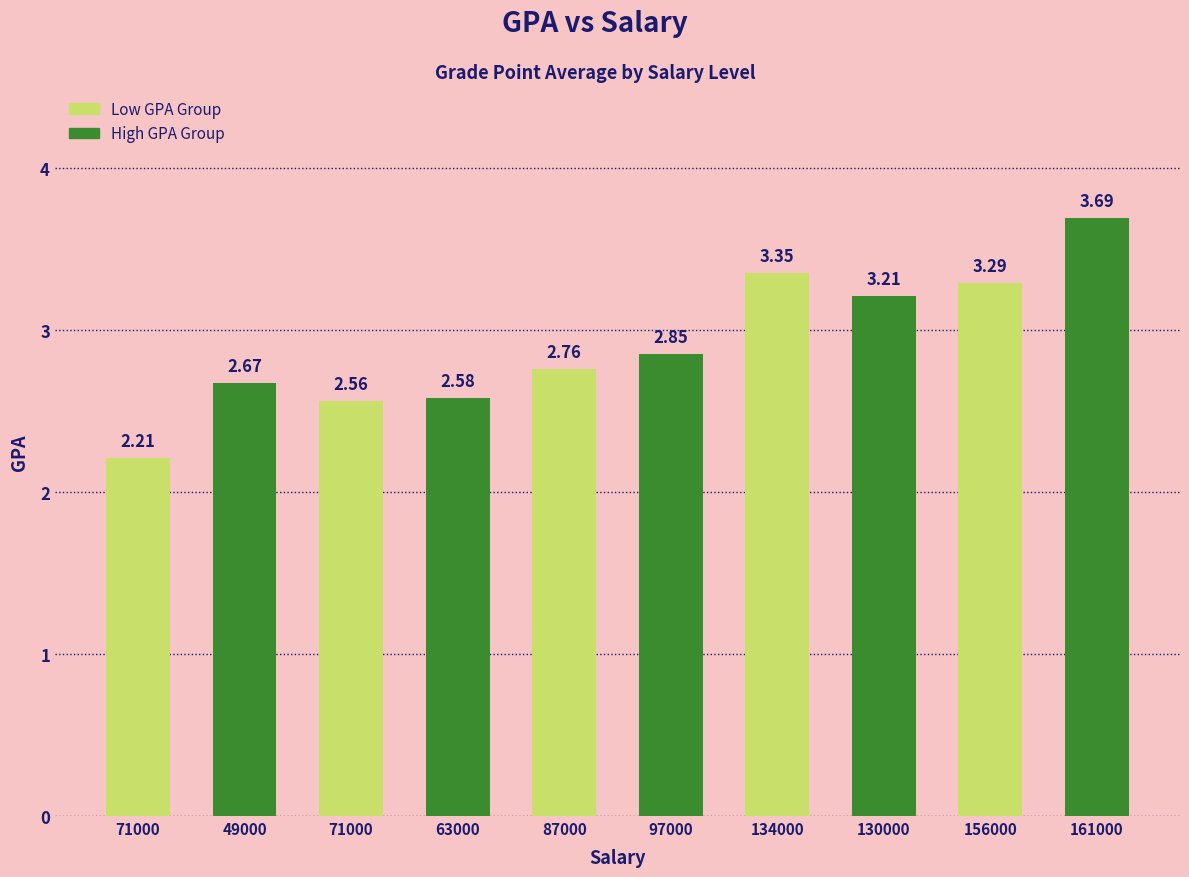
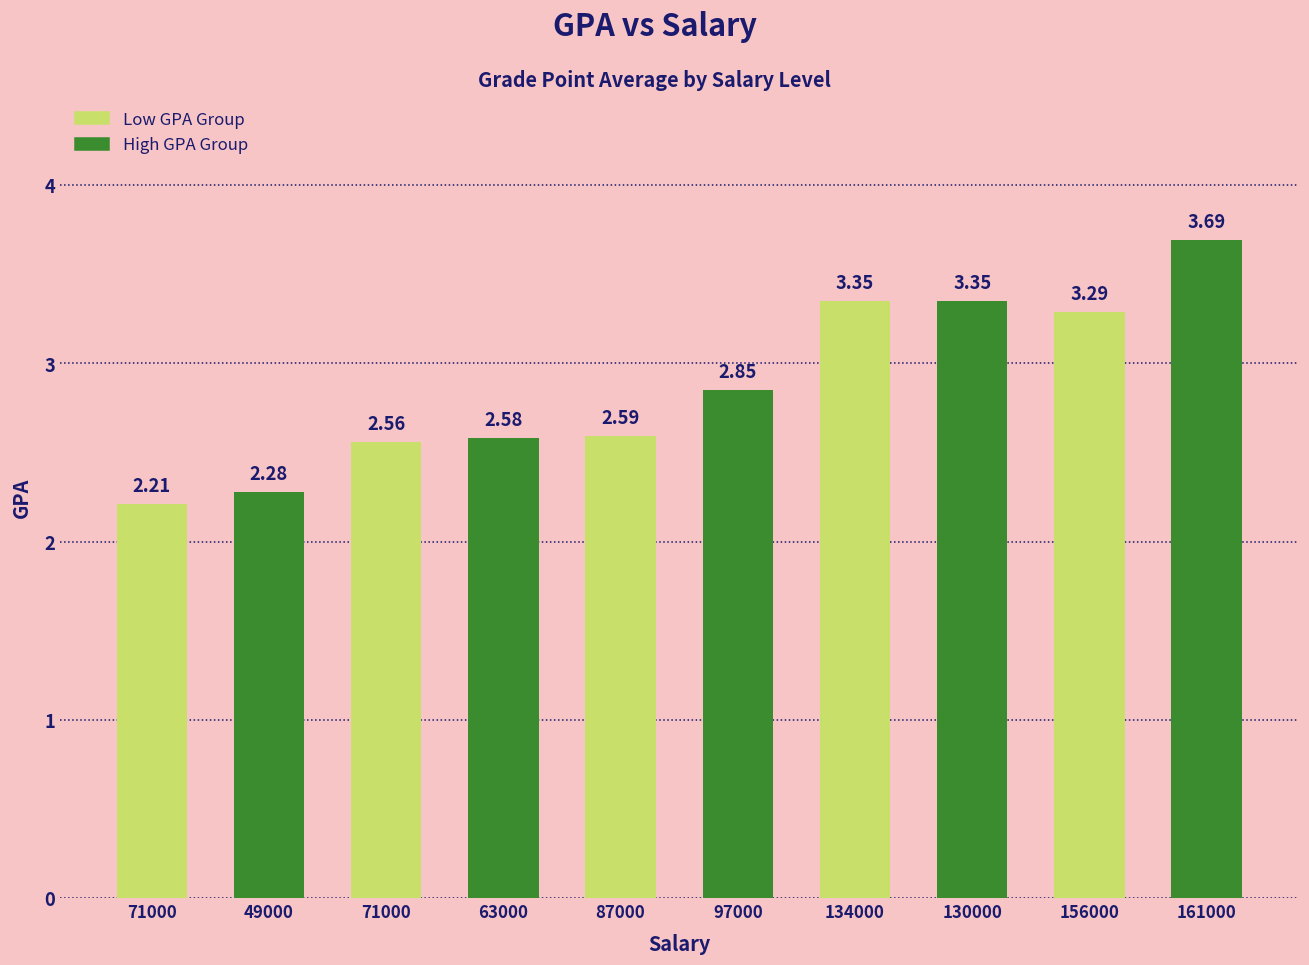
  {
-   "49000": 2.67,
+   "49000": 2.28,
    "63000": 2.58,
-   "87000": 2.76,
+   "87000": 2.59,
    "97000": 2.85,
    "134000": 3.35,
-   "130000": 3.21,
+   "130000": 3.35,
    "156000": 3.29,
    "161000": 3.69
  }
